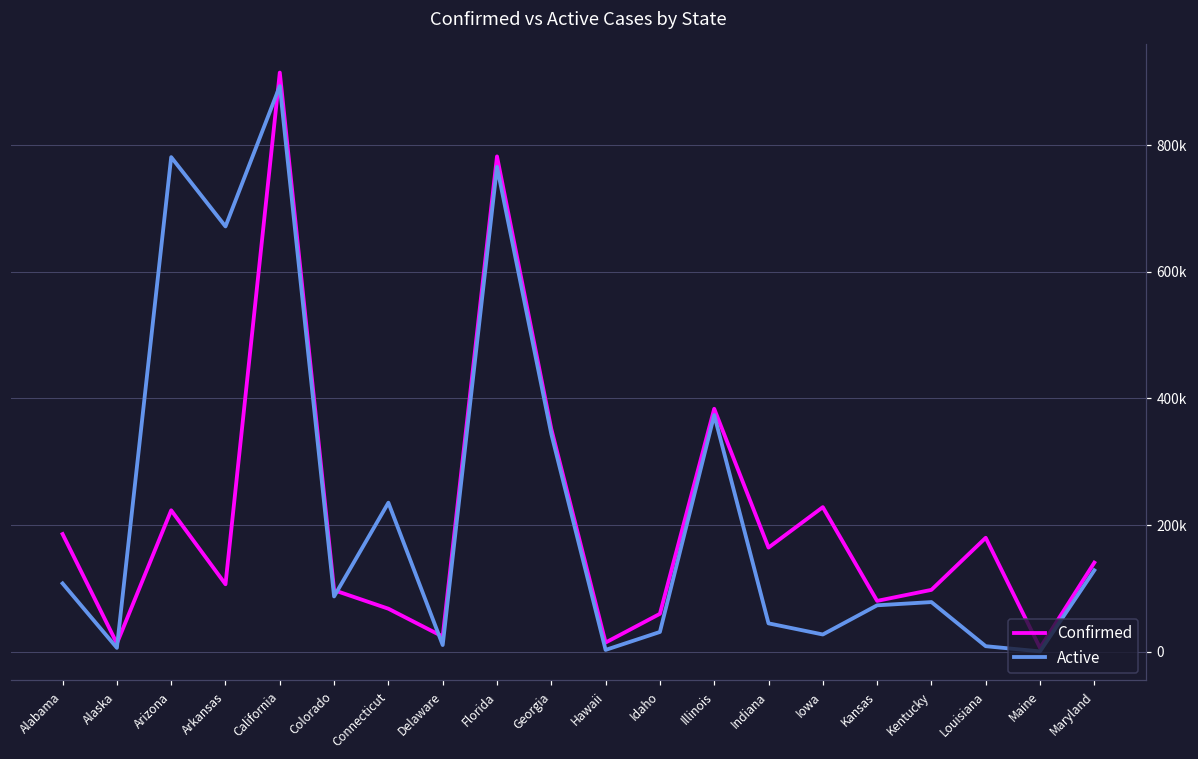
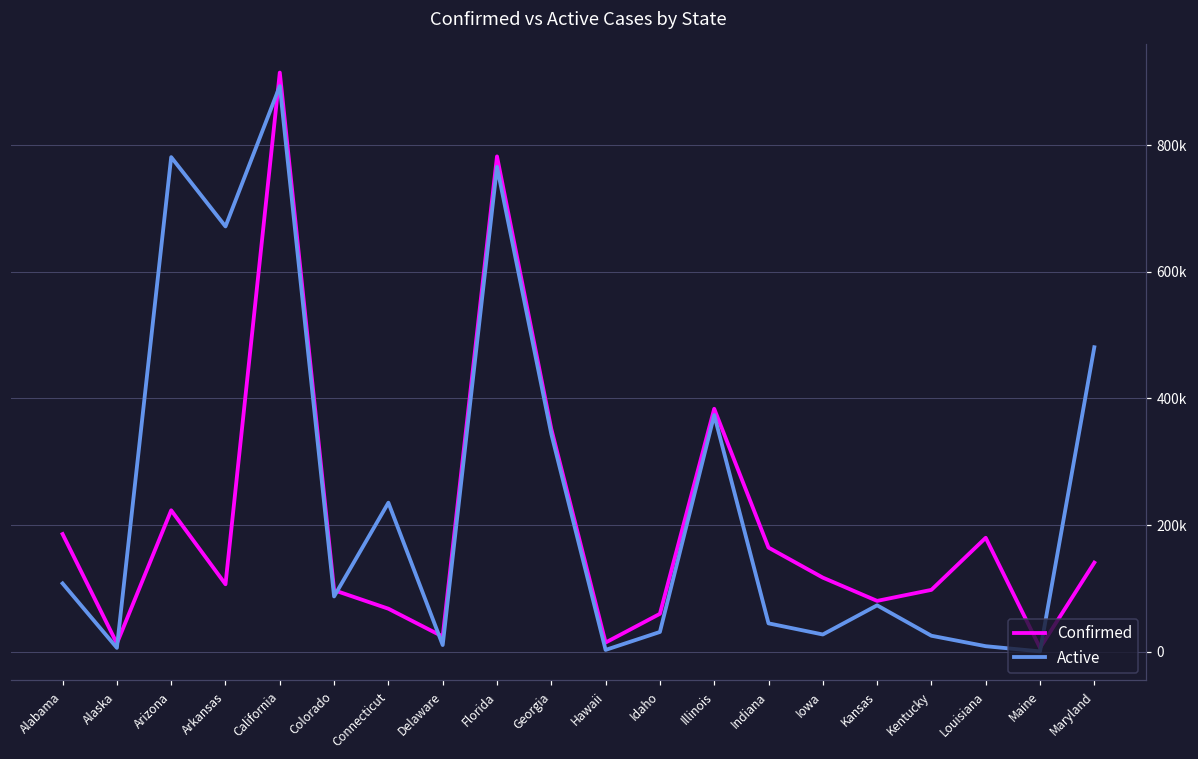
  {
    "Confirmed": {
      "Alabama": 190000,
      "Alaska": 10000,
      "Arizona": 220000,
      "Arkansas": 110000,
      "California": 910000,
      "Colorado": 100000,
      "Connecticut": 70000,
      "Delaware": 20000,
      "Florida": 780000,
      "Georgia": 350000,
      "Hawaii": 10000,
      "Idaho": 60000,
      "Illinois": 380000,
      "Indiana": 160000,
-     "Iowa": 230000,
+     "Iowa": 120000,
      "Kansas": 80000,
      "Kentucky": 100000,
      "Louisiana": 180000,
      "Maryland": 140000
    },
    "Active": {
      "Alabama": 110000,
      "Alaska": 10000,
      "Arizona": 780000,
      "Arkansas": 670000,
      "California": 890000,
      "Colorado": 90000,
      "Connecticut": 240000,
      "Delaware": 10000,
      "Florida": 770000,
      "Georgia": 340000,
      "Hawaii": 0,
      "Idaho": 30000,
      "Illinois": 370000,
      "Indiana": 50000,
      "Iowa": 30000,
      "Kansas": 70000,
-     "Kentucky": 80000,
+     "Kentucky": 30000,
      "Louisiana": 10000,
-     "Maryland": 130000
+     "Maryland": 480000
    }
  }
